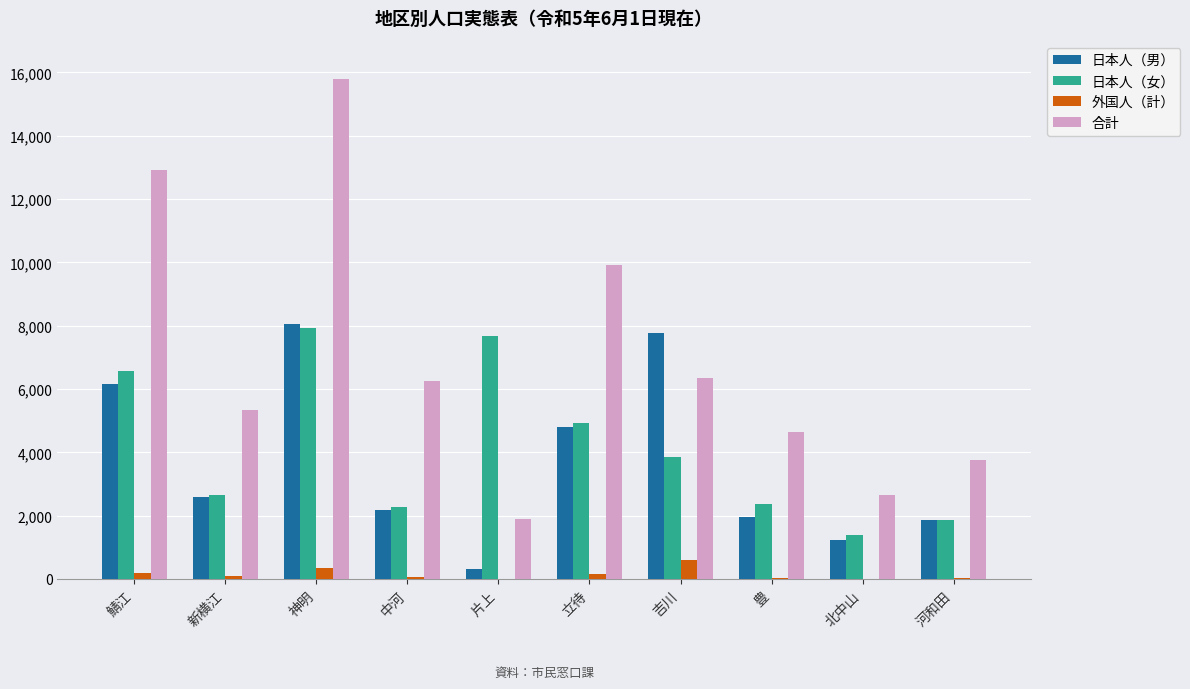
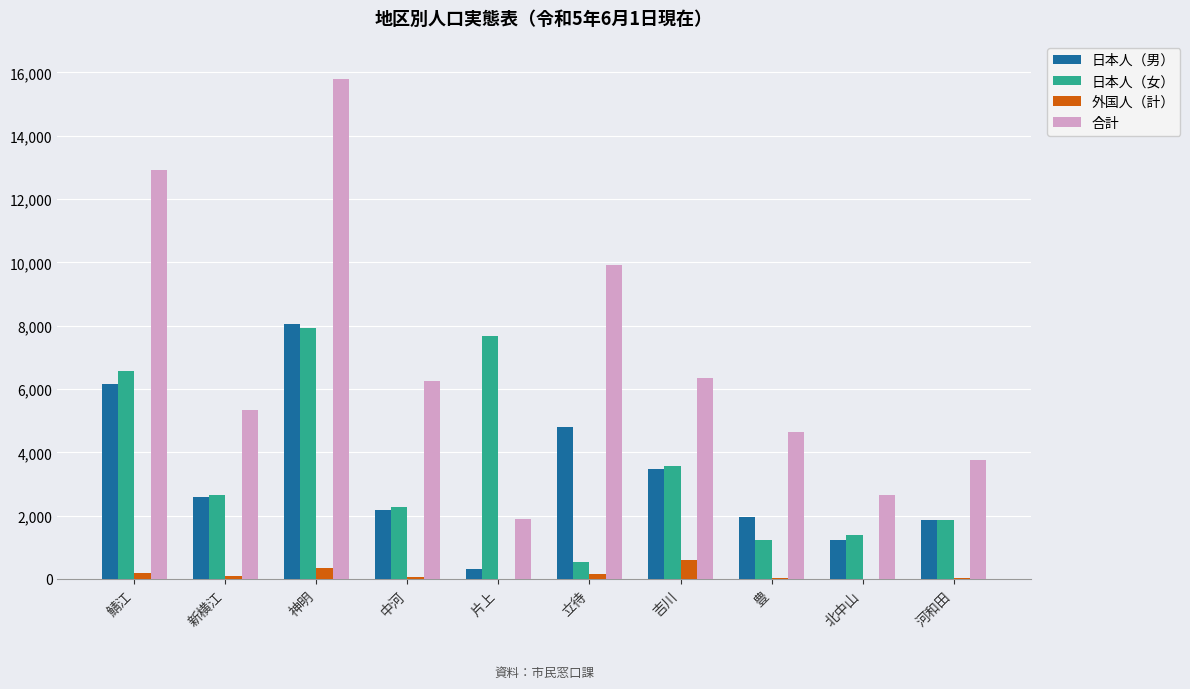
  {
    "日本人（男）": {
      "鯖江": "6,100",
      "新横江": "2,600",
      "神明": "8,100",
      "中河": "2,200",
      "片上": "300",
      "立待": "4,800",
-     "吉川": "7,800",
+     "吉川": "3,500",
      "豊": "2,000",
      "北中山": "1,200",
      "河和田": "1,900"
    },
    "日本人（女）": {
      "鯖江": "6,600",
      "新横江": "2,600",
      "神明": "7,900",
      "中河": "2,300",
      "片上": "7,700",
-     "立待": "4,900",
-     "吉川": "3,800",
-     "豊": "2,400",
+     "立待": "500",
+     "吉川": "3,600",
+     "豊": "1,200",
      "北中山": "1,400",
      "河和田": "1,900"
    },
    "外国人（計）": {
      "鯖江": "200",
      "新横江": "100",
      "神明": "400",
      "中河": "100",
      "立待": "200",
      "吉川": "600"
    },
    "合計": {
      "鯖江": "12,900",
      "新横江": "5,300",
      "神明": "15,800",
      "中河": "6,200",
      "片上": "1,900",
      "立待": "9,900",
      "吉川": "6,400",
      "豊": "4,600",
      "北中山": "2,600",
      "河和田": "3,800"
    }
  }
